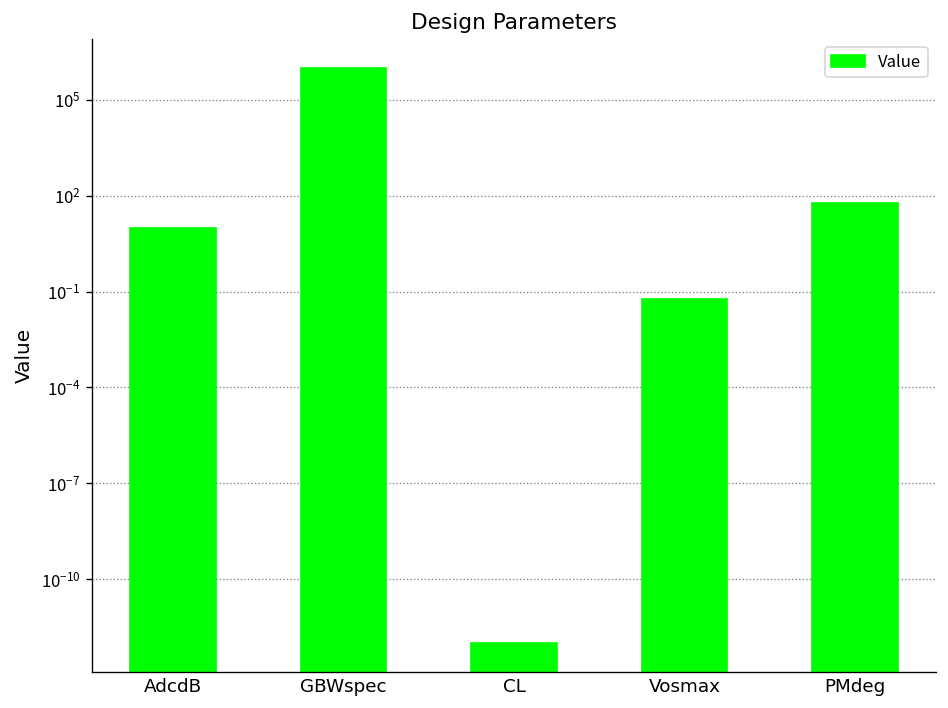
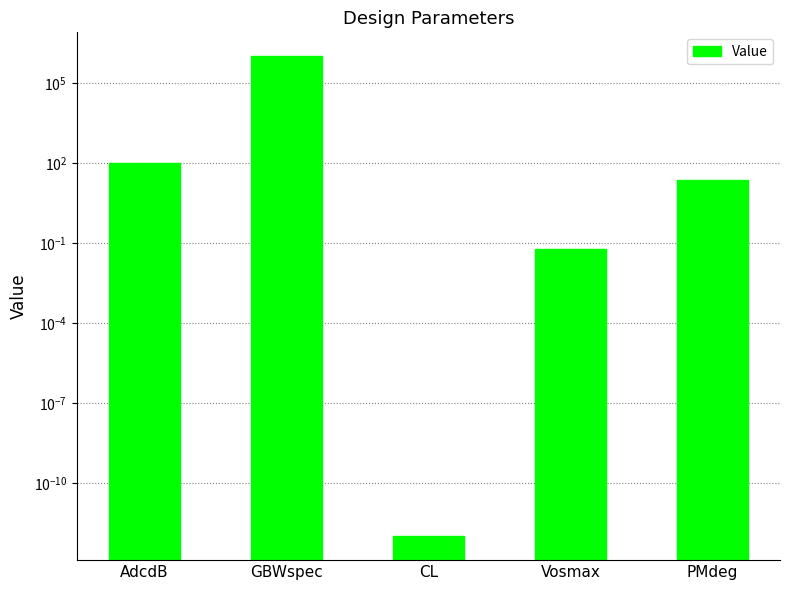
  {
-   "AdcdB": 10,
+   "AdcdB": 100,
    "GBWspec": 1000000,
    "CL": 0.000000000001,
    "Vosmax": 0.06,
-   "PMdeg": 60
+   "PMdeg": 20
  }
